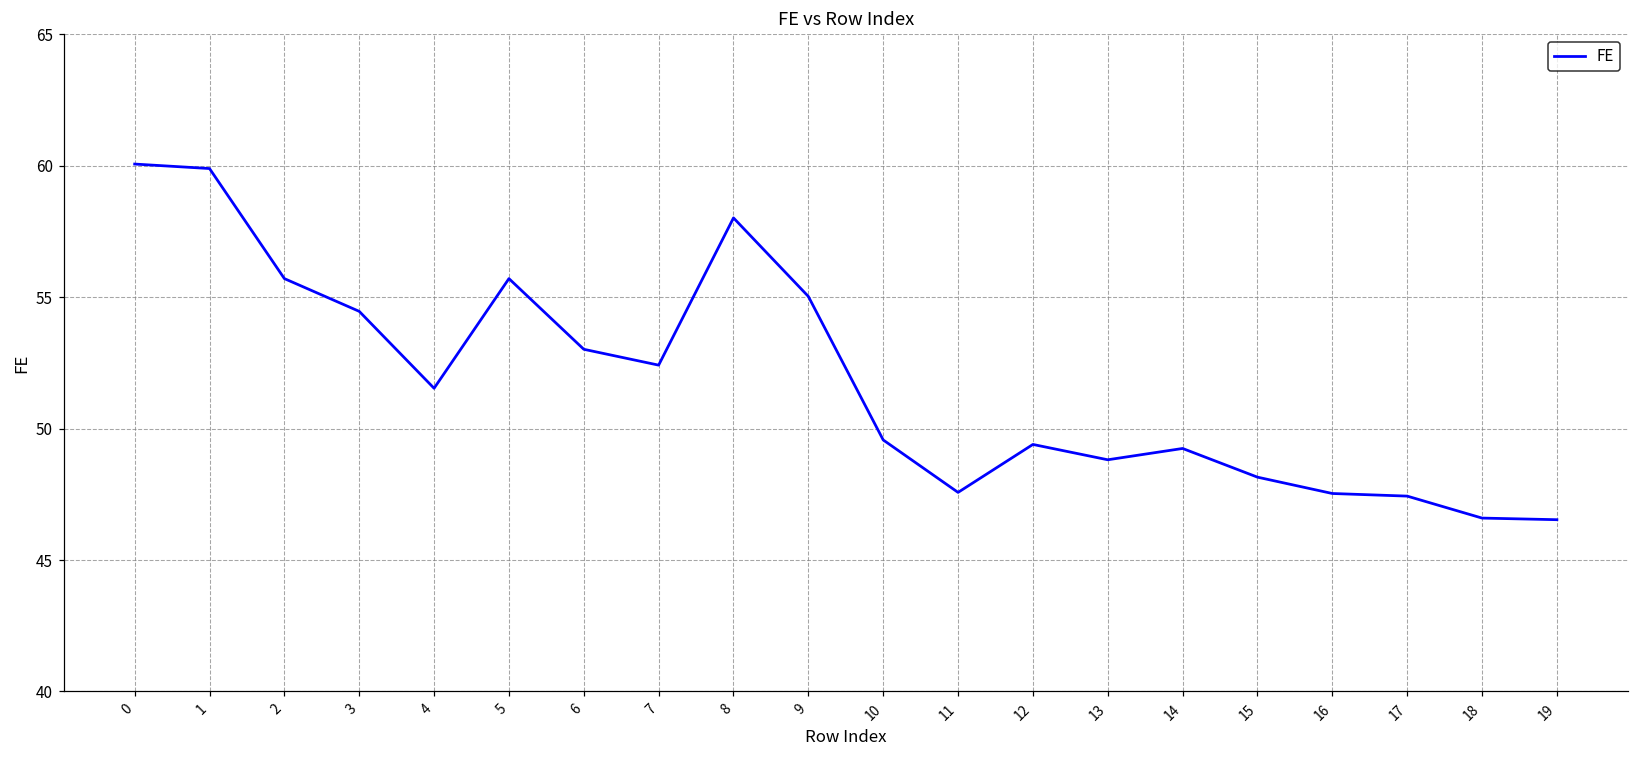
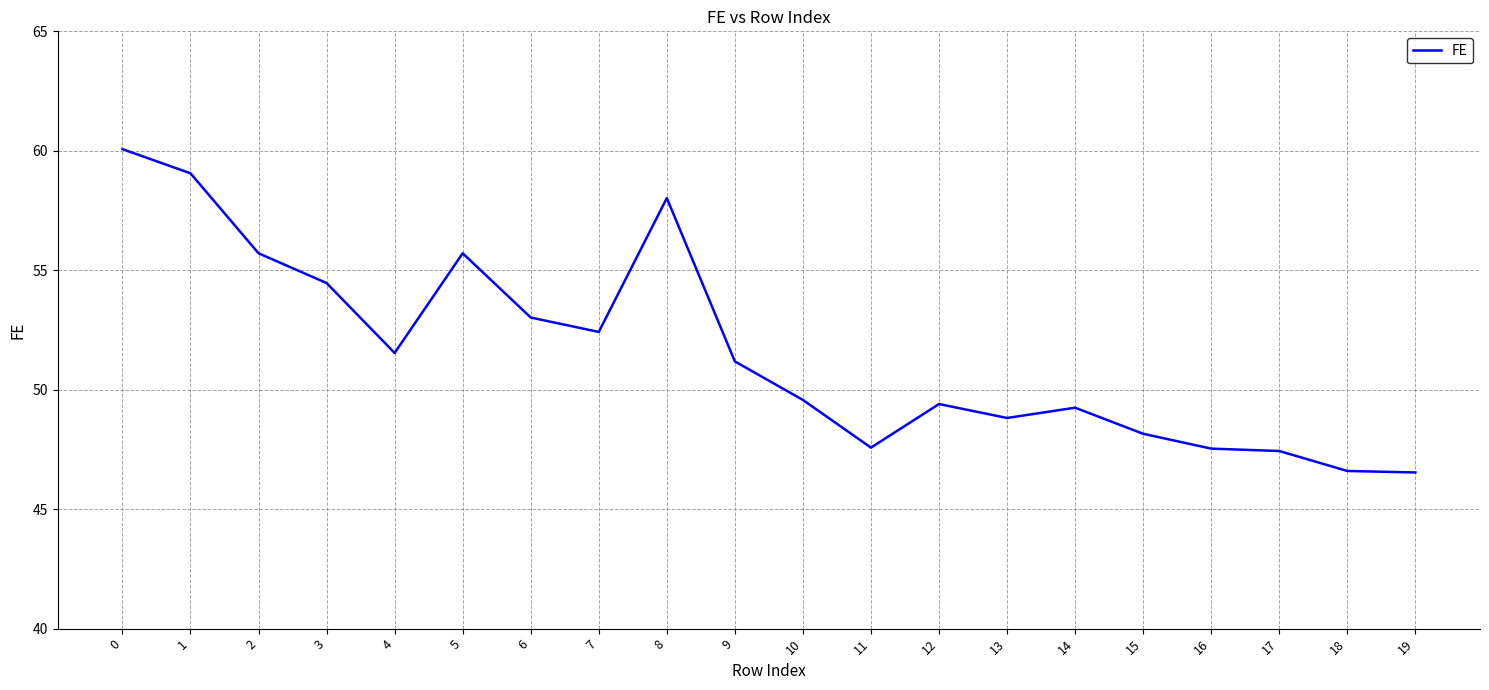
  {
    "0": 60.1,
-   "1": 59.9,
+   "1": 59.1,
    "2": 55.7,
    "3": 54.5,
    "4": 51.5,
    "5": 55.7,
    "6": 53.0,
    "7": 52.4,
    "8": 58.0,
-   "9": 55.0,
+   "9": 51.2,
    "10": 49.6,
    "11": 47.6,
    "12": 49.4,
    "13": 48.8,
    "14": 49.2,
    "15": 48.2,
    "16": 47.5,
    "17": 47.4,
    "18": 46.6,
    "19": 46.5
  }
